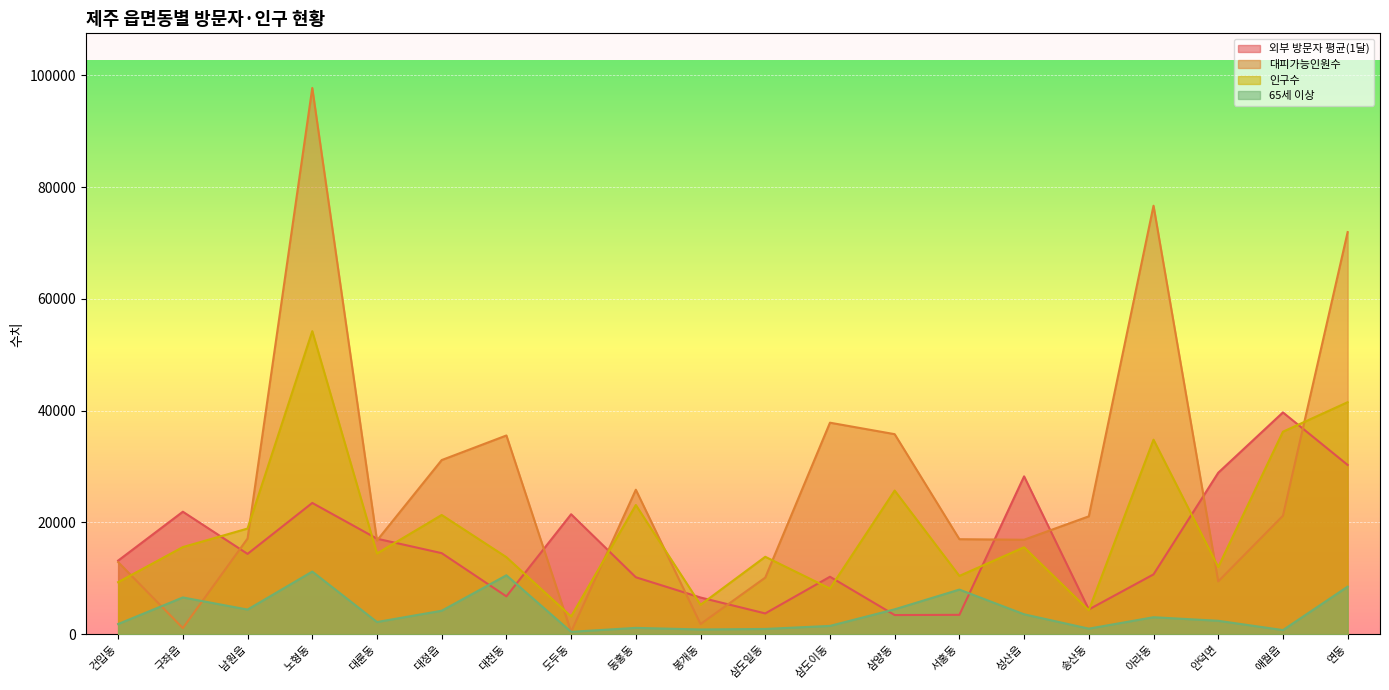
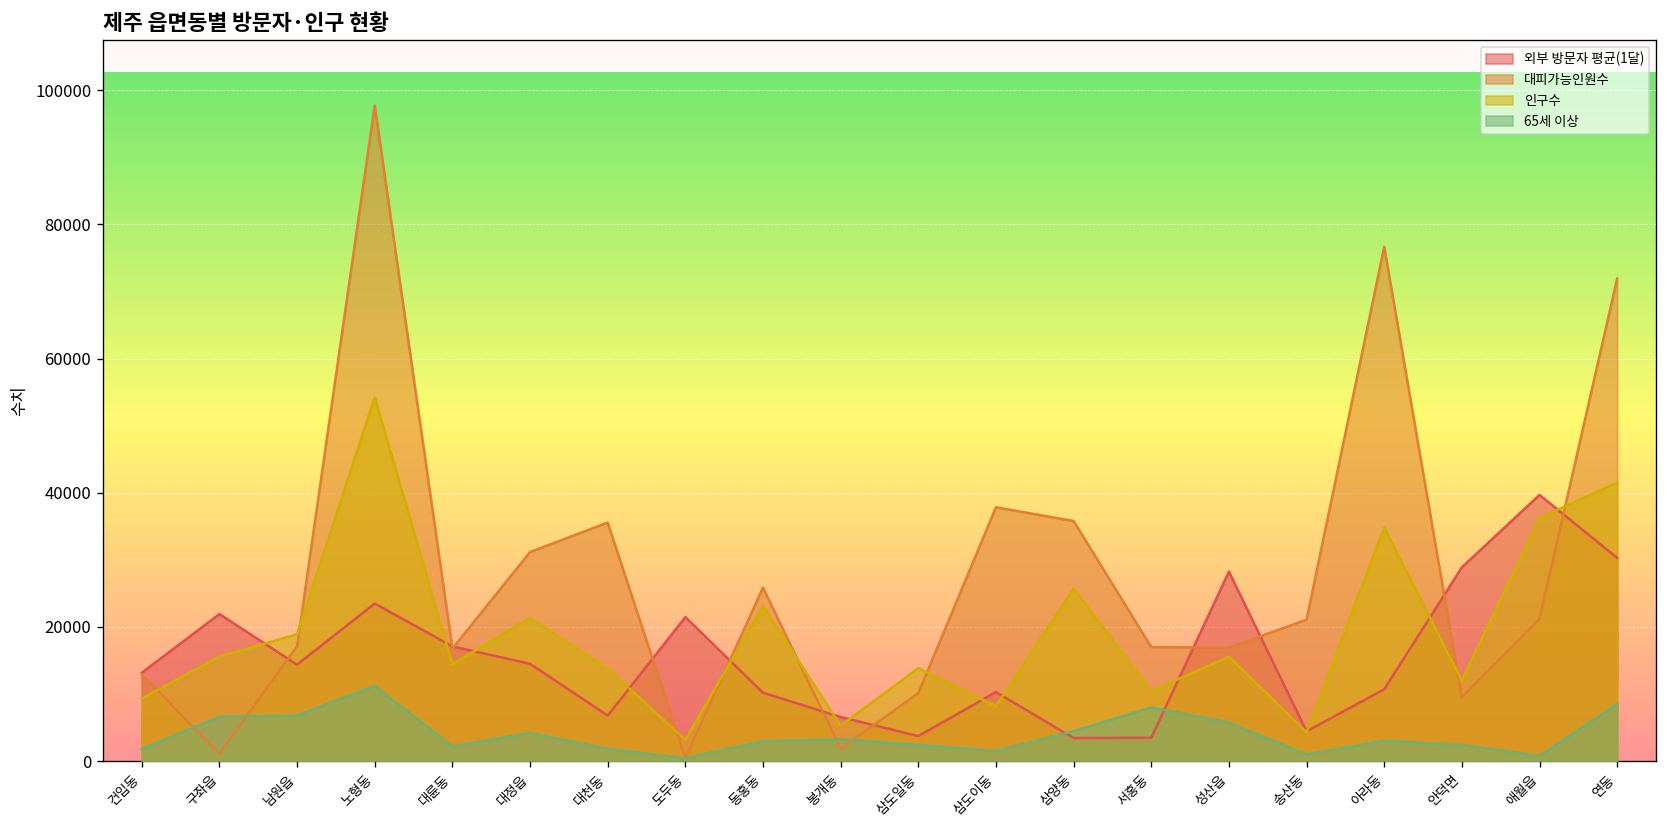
  {
    "65세 이상": {
      "건입동": 2000,
      "구좌읍": 7000,
-     "남원읍": 4000,
+     "남원읍": 7000,
      "노형동": 11000,
      "대륜동": 2000,
      "대정읍": 4000,
-     "대천동": 11000,
-     "동홍동": 1000,
-     "봉개동": 1000,
-     "삼도일동": 1000,
+     "대천동": 2000,
+     "동홍동": 3000,
+     "봉개동": 3000,
+     "삼도일동": 2000,
      "삼도이동": 1000,
      "삼양동": 4000,
      "서홍동": 8000,
-     "성산읍": 4000,
+     "성산읍": 6000,
      "송산동": 1000,
      "아라동": 3000,
      "안덕면": 2000,
      "애월읍": 1000,
      "연동": 9000
    }
  }
